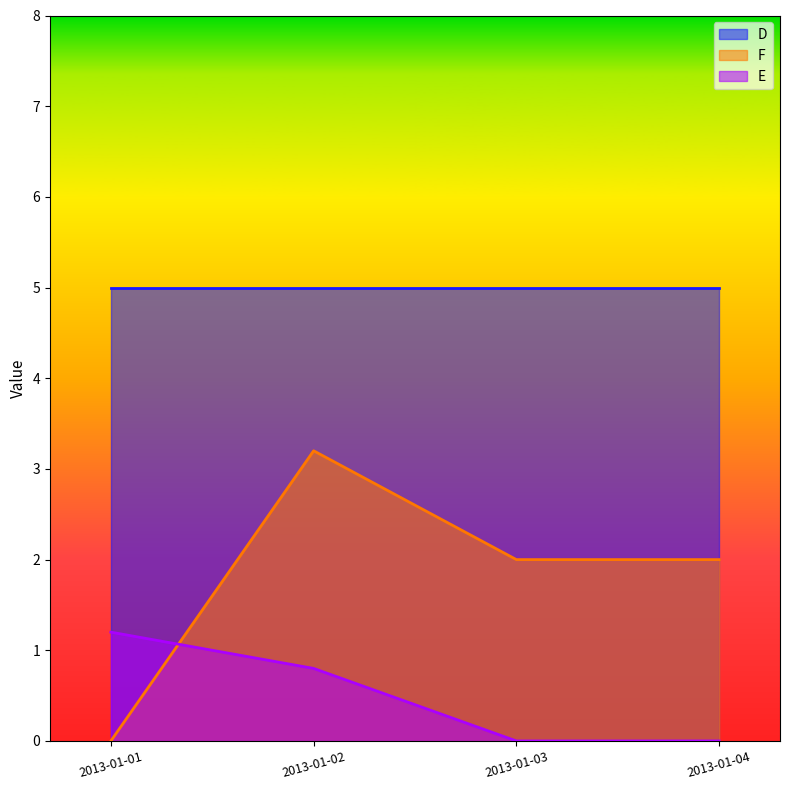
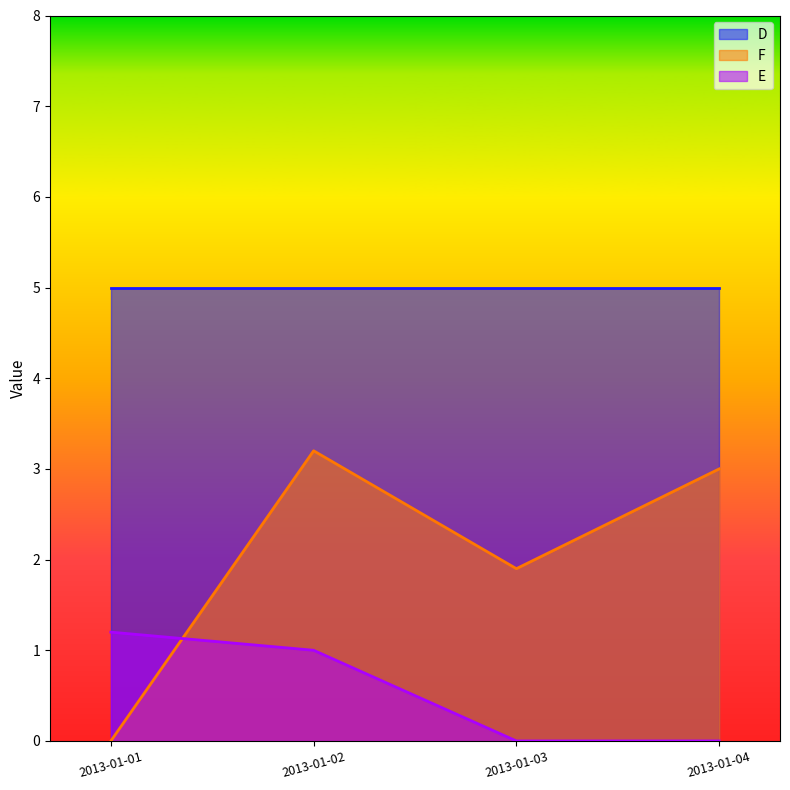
  {
    "D": {
      "2013-01-01": 5.0,
      "2013-01-02": 5.0,
      "2013-01-03": 5.0,
      "2013-01-04": 5.0
    },
    "F": {
      "2013-01-01": 0.0,
      "2013-01-02": 3.2,
-     "2013-01-03": 2.0,
-     "2013-01-04": 2
+     "2013-01-03": 1.9,
+     "2013-01-04": 3
    },
    "E": {
      "2013-01-01": 1.2,
-     "2013-01-02": 0.8,
+     "2013-01-02": 1.0,
      "2013-01-03": 0.0,
      "2013-01-04": 0.0
    }
  }
